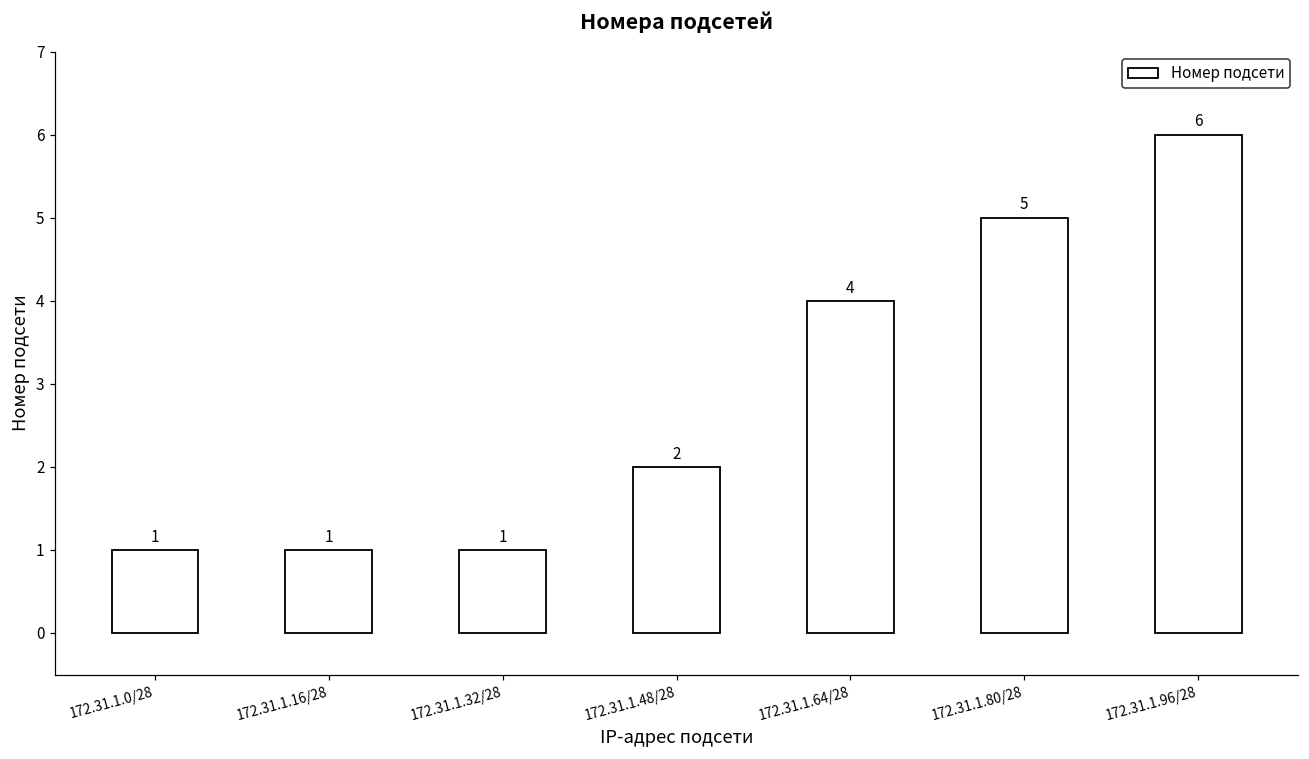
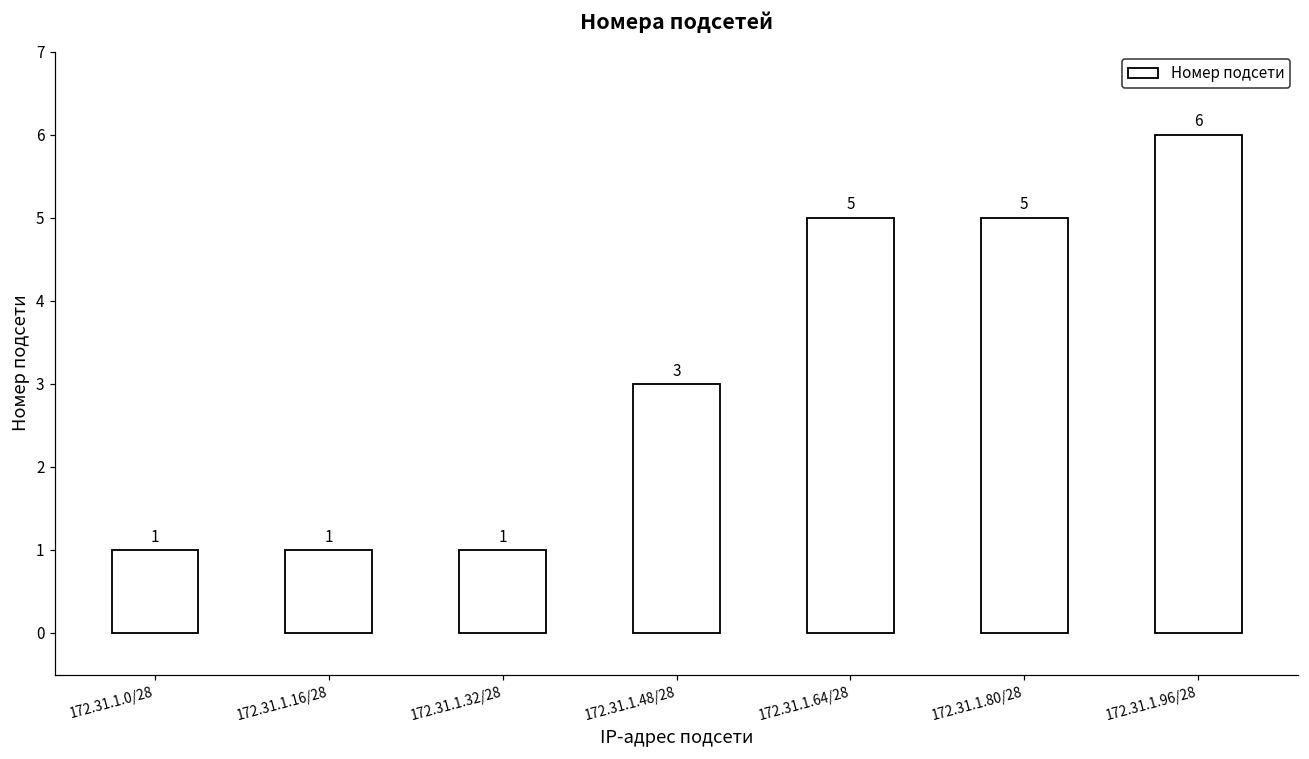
  {
    "172.31.1.0/28": 1,
    "172.31.1.16/28": 1,
    "172.31.1.32/28": 1,
-   "172.31.1.48/28": 2,
-   "172.31.1.64/28": 4,
+   "172.31.1.48/28": 3,
+   "172.31.1.64/28": 5,
    "172.31.1.80/28": 5,
    "172.31.1.96/28": 6
  }
